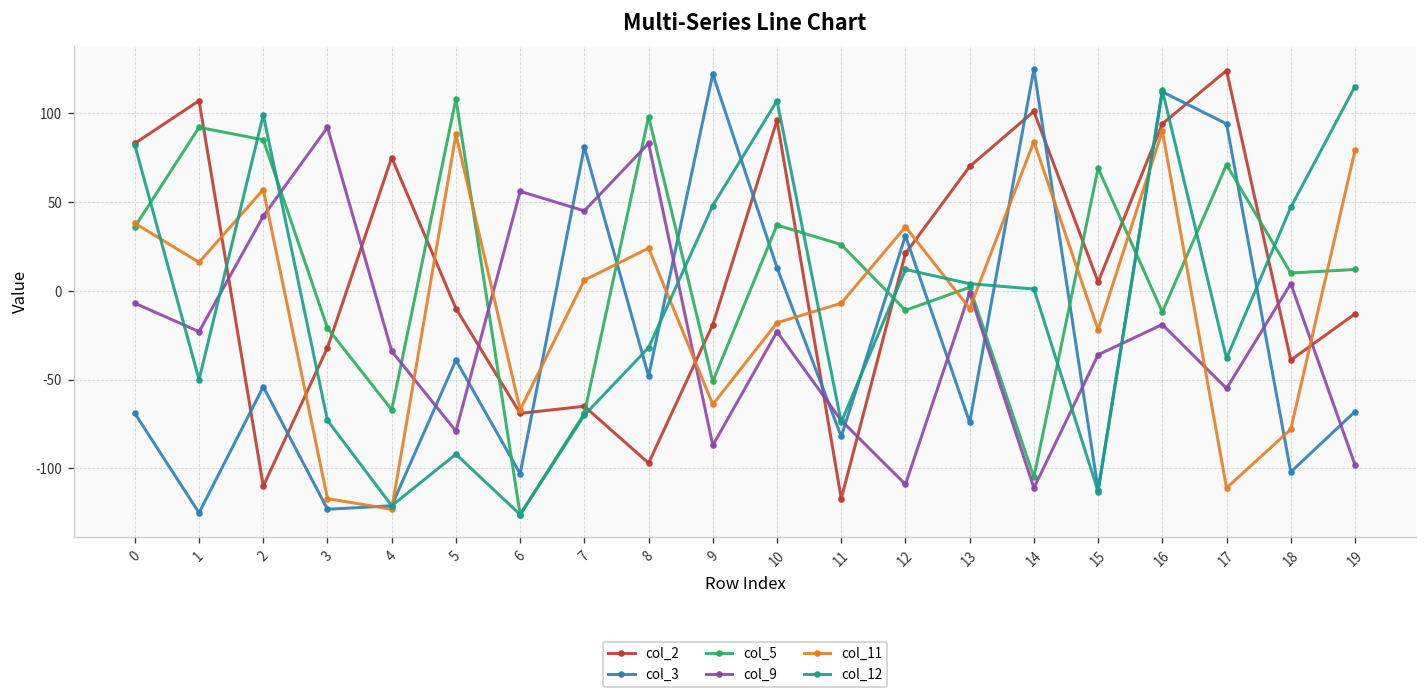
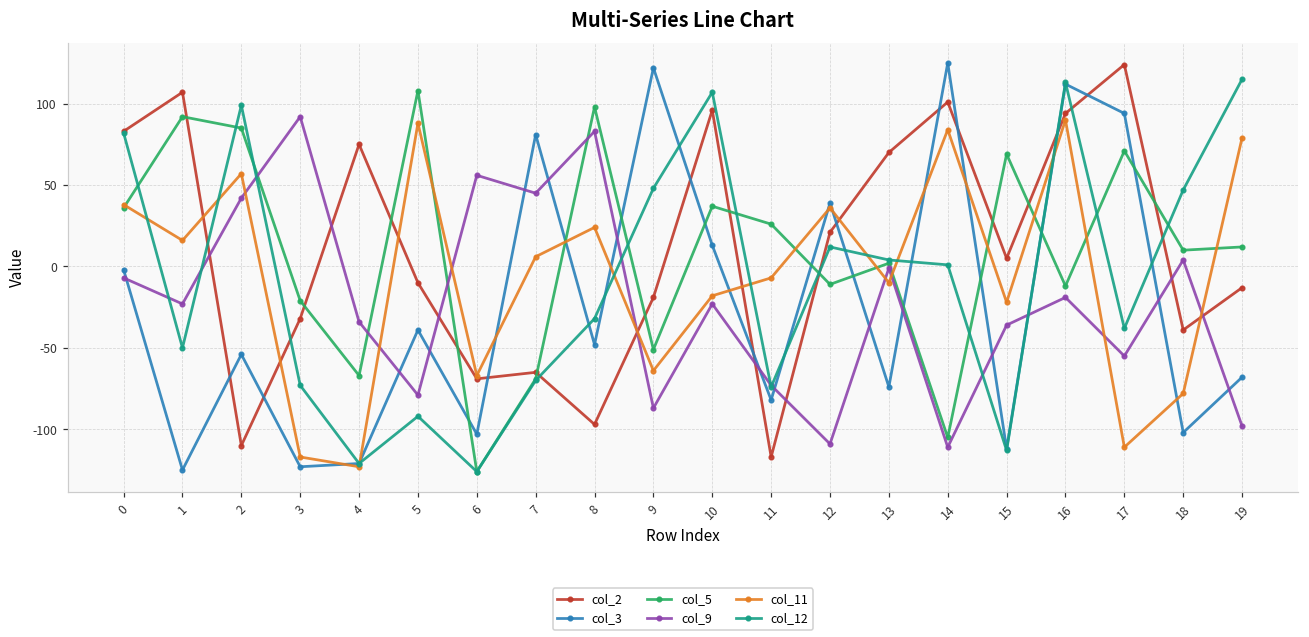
  {
    "col_2": {
      "1": 107,
      "2": -110,
      "3": -32,
      "4": 75,
      "5": -10,
      "6": -69,
      "7": -65,
      "8": -97,
      "9": -19,
      "10": 96,
      "11": -117,
      "12": 21,
      "13": 70,
      "14": 101,
      "15": 5,
      "16": 94,
      "17": 124,
      "18": -39,
      "19": -13
    },
    "col_3": {
-     "0": -69,
+     "0": -2,
      "1": -125,
      "2": -54,
      "3": -123,
      "5": -39,
      "6": -103,
      "7": 81,
      "8": -48,
      "9": 122,
      "10": 13,
      "11": -82,
-     "12": 31,
+     "12": 39,
      "13": -74,
      "14": 125,
      "17": 94,
      "18": -102,
      "19": -68
    },
    "col_9": {
      "0": -7,
      "1": -23,
      "2": 42,
      "3": 92,
      "4": -34,
      "5": -79,
      "6": 56,
      "7": 45,
      "8": 83,
      "9": -87,
      "10": -23,
      "12": -109,
      "13": -1,
      "14": -111,
      "15": -36,
      "16": -19,
      "17": -55,
      "18": 4,
      "19": -98
    },
    "col_11": {
      "0": 38,
      "1": 16,
      "2": 57,
      "3": -117,
      "4": -123,
      "5": 88,
      "6": -67,
      "7": 6,
      "8": 24,
      "9": -64,
      "10": -18,
      "11": -7,
      "12": 36,
      "13": -10,
      "14": 84,
      "15": -22,
      "16": 90,
      "17": -111,
      "18": -78,
      "19": 79
    }
  }
